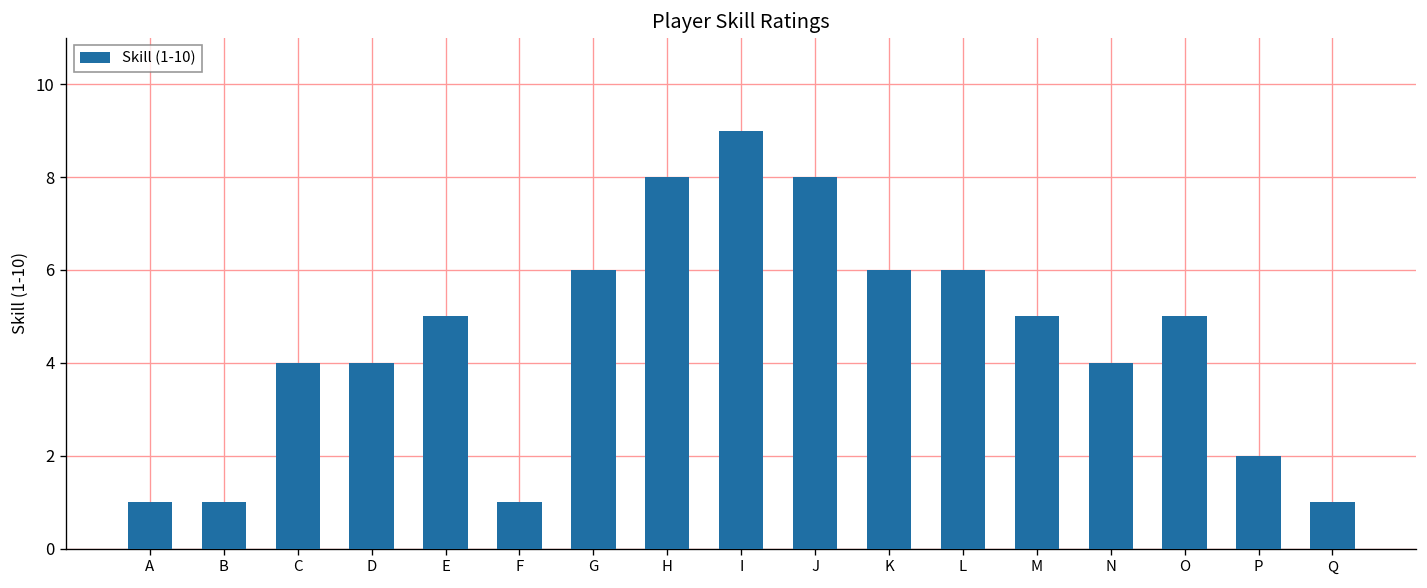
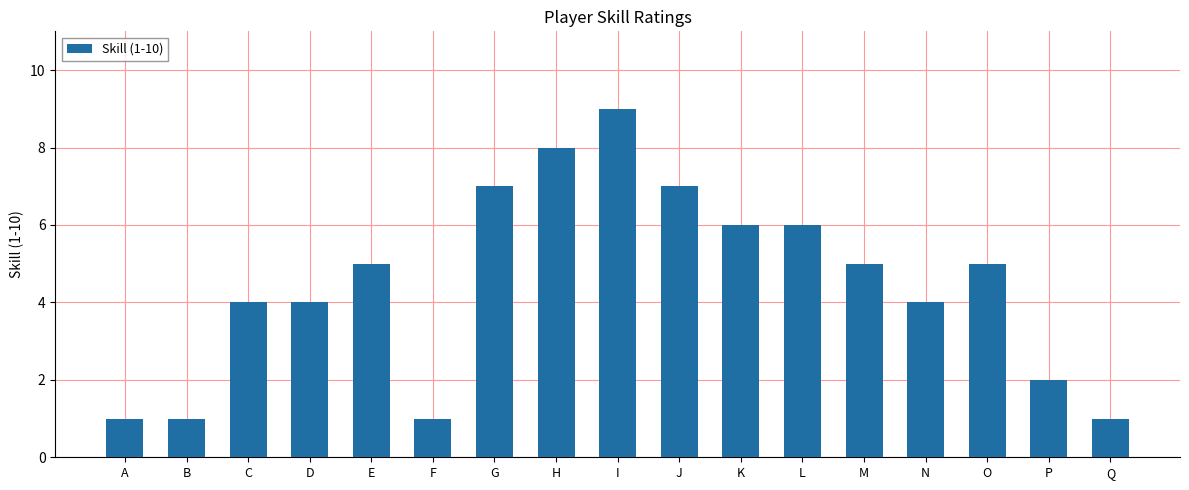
  {
    "A": 1,
    "B": 1,
    "C": 4,
    "D": 4,
    "E": 5,
    "F": 1,
-   "G": 6,
+   "G": 7,
    "H": 8,
    "I": 9,
-   "J": 8,
+   "J": 7,
    "K": 6,
    "L": 6,
    "M": 5,
    "N": 4,
    "O": 5,
    "P": 2,
    "Q": 1
  }
